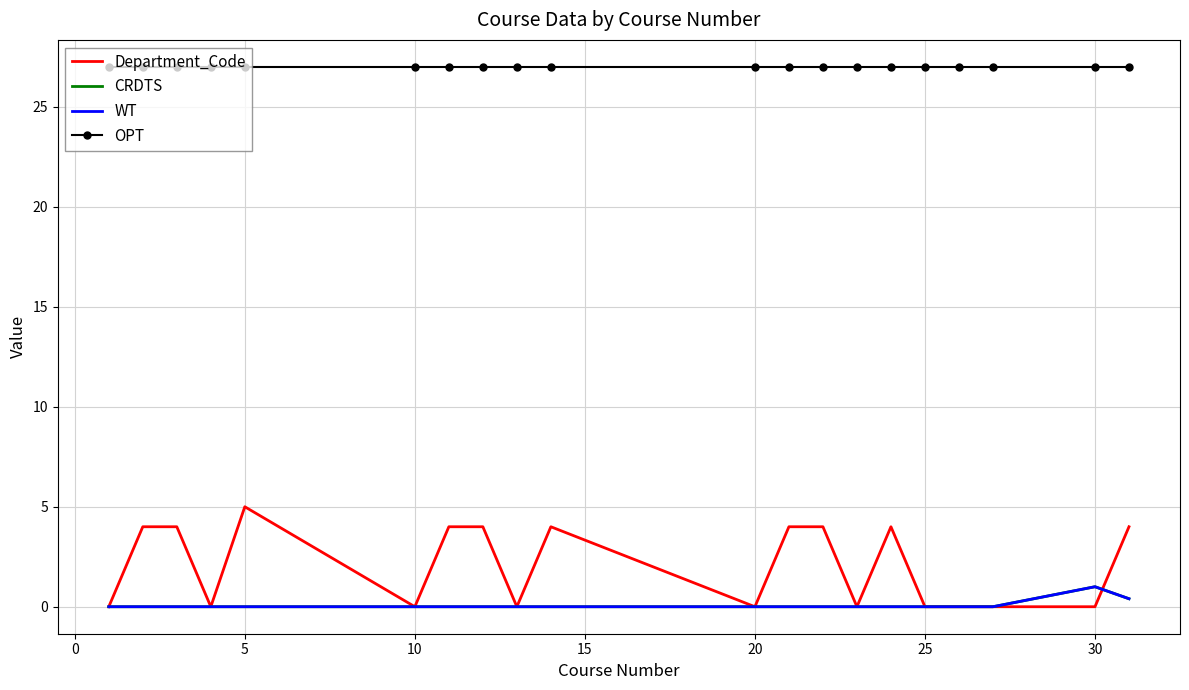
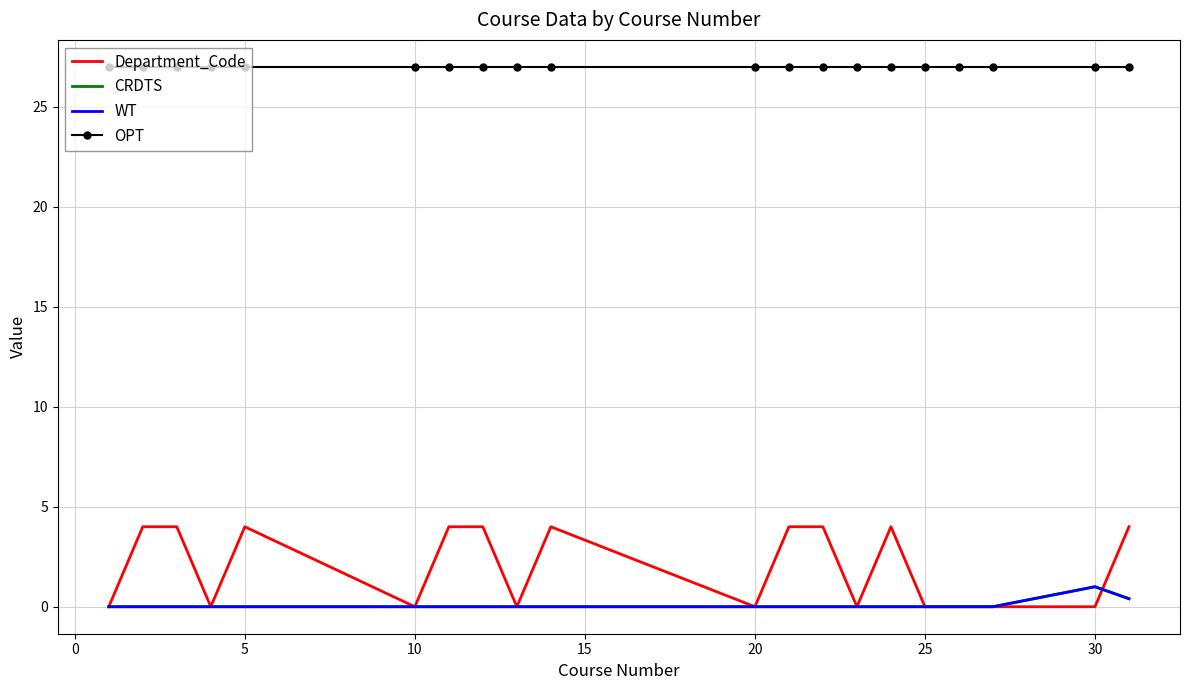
  {
    "Department_Code": {
-     "5": 5,
+     "5": 4,
      "30": 0
    },
    "WT": {
      "5": 0,
      "30": 1
    },
    "OPT": {
      "10": 27,
      "20": 27,
      "25": 27,
      "30": 27
    }
  }
